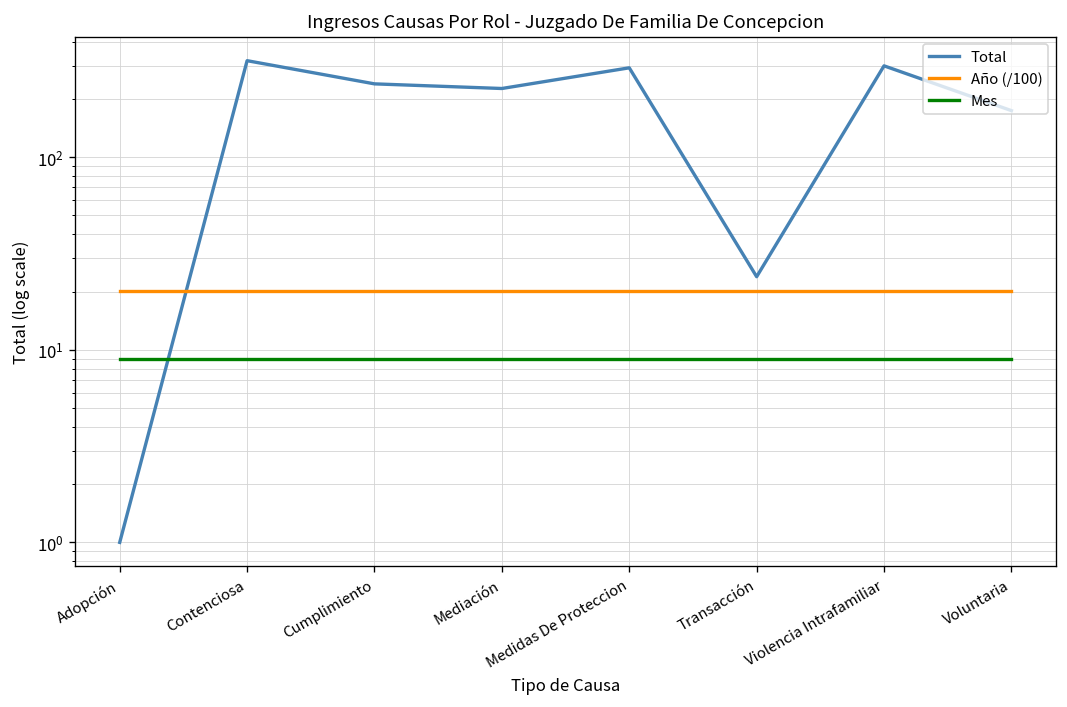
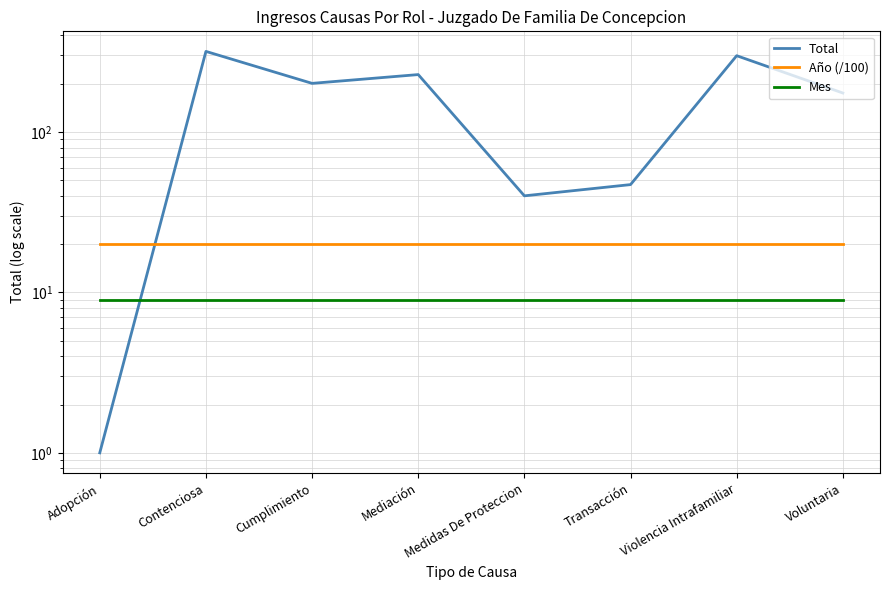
  {
    "Total": {
      "Adopción": 1,
      "Contenciosa": 320,
-     "Cumplimiento": 240,
+     "Cumplimiento": 200,
      "Mediación": 230,
-     "Medidas De Proteccion": 290,
-     "Transacción": 24,
+     "Medidas De Proteccion": 40,
+     "Transacción": 47,
      "Violencia Intrafamiliar": 300
    },
    "Año (/100)": {
      "Adopción": 20,
      "Contenciosa": 20,
      "Cumplimiento": 20,
      "Mediación": 20,
      "Medidas De Proteccion": 20,
      "Transacción": 20,
      "Violencia Intrafamiliar": 20,
      "Voluntaria": 20
    },
    "Mes": {
      "Adopción": 9,
      "Contenciosa": 9,
      "Cumplimiento": 9,
      "Mediación": 9,
      "Medidas De Proteccion": 9,
      "Transacción": 9,
      "Violencia Intrafamiliar": 9,
      "Voluntaria": 9
    }
  }
